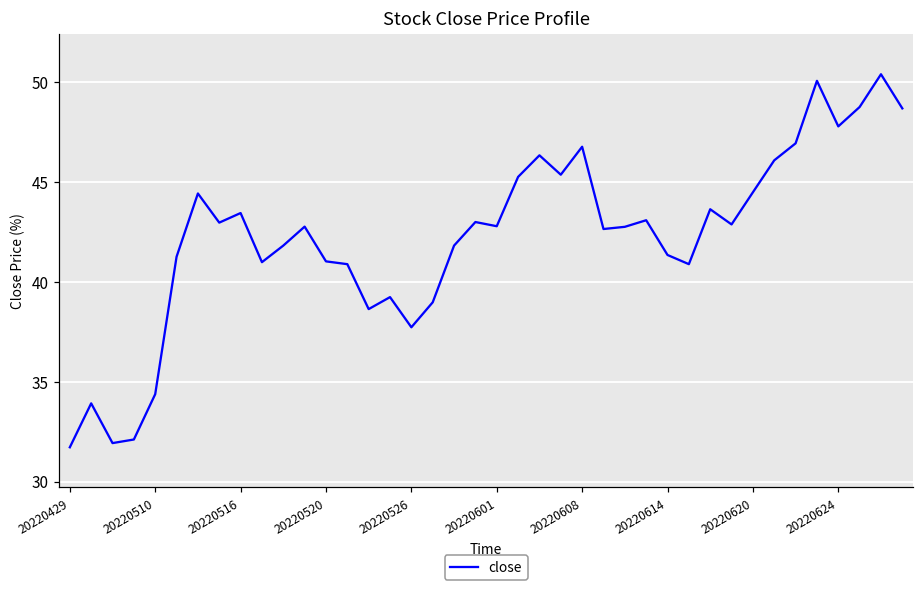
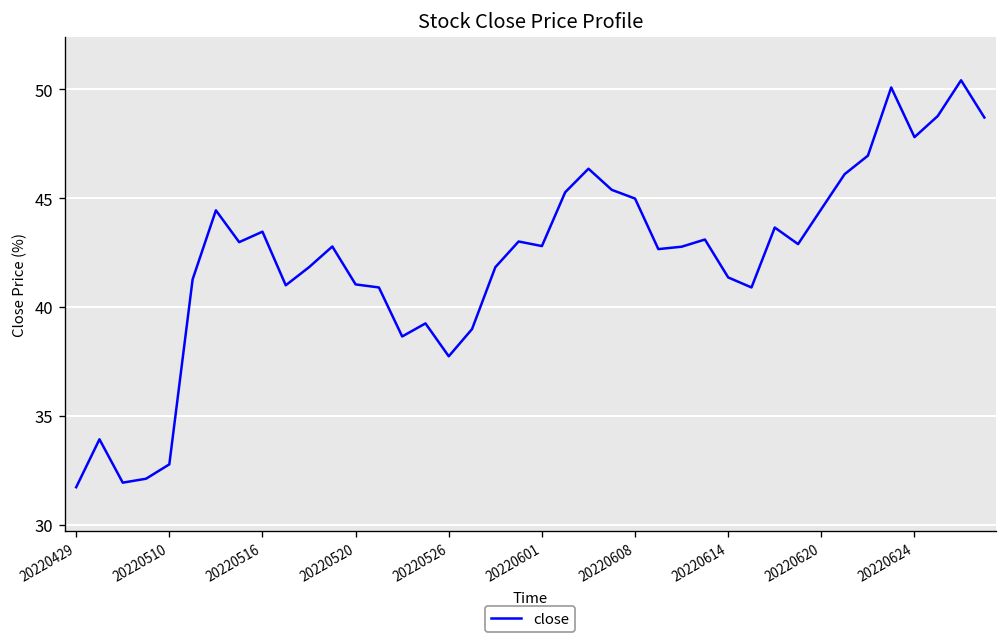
  {
    "20220429": 31.7,
-   "20220510": 34.4,
+   "20220510": 32.8,
    "20220516": 43.5,
    "20220520": 41.0,
    "20220526": 37.7,
    "20220601": 42.8,
-   "20220608": 46.8,
+   "20220608": 45.0,
    "20220614": 41.4,
    "20220620": 44.5,
    "20220624": 47.8
  }
